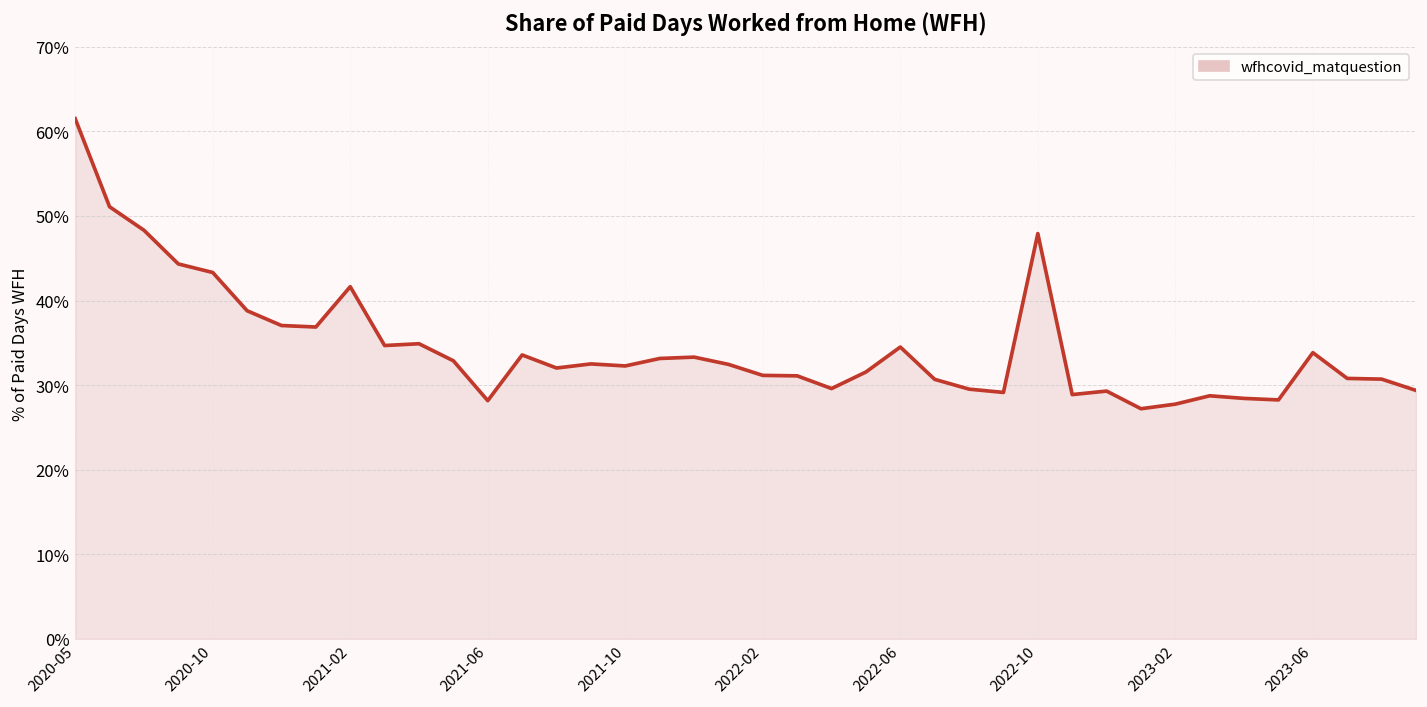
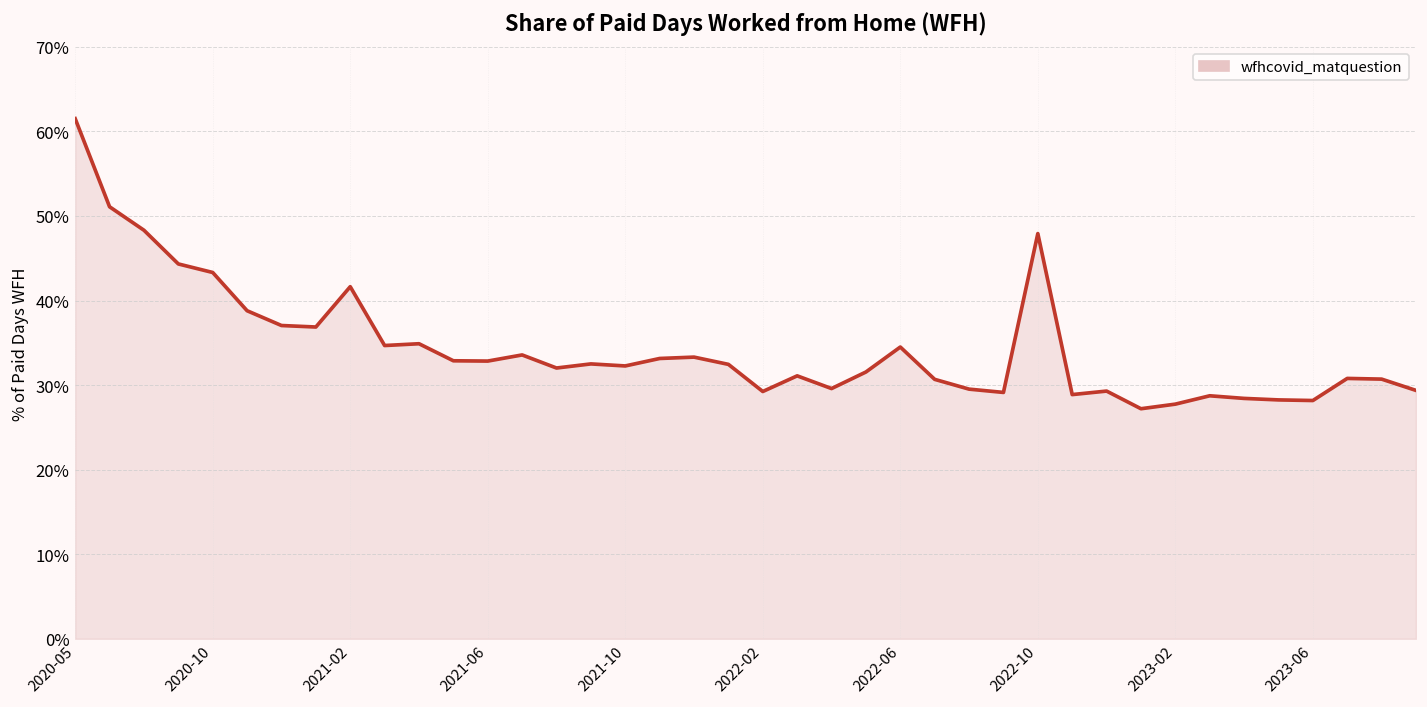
  {
    "2020-05": "62%",
    "2020-10": "43%",
    "2021-02": "42%",
-   "2021-06": "28%",
+   "2021-06": "33%",
    "2021-10": "32%",
-   "2022-02": "31%",
+   "2022-02": "29%",
    "2022-06": "34%",
    "2022-10": "48%",
    "2023-02": "28%",
-   "2023-06": "34%"
+   "2023-06": "28%"
  }
